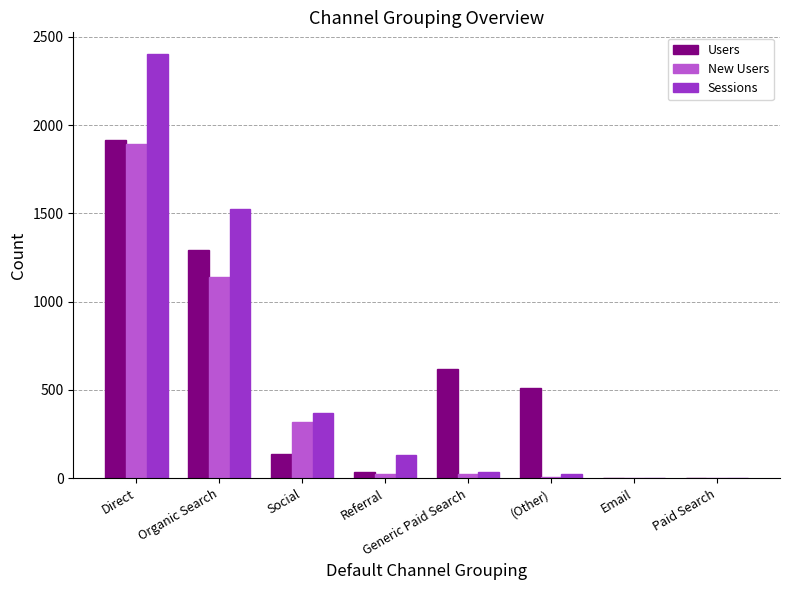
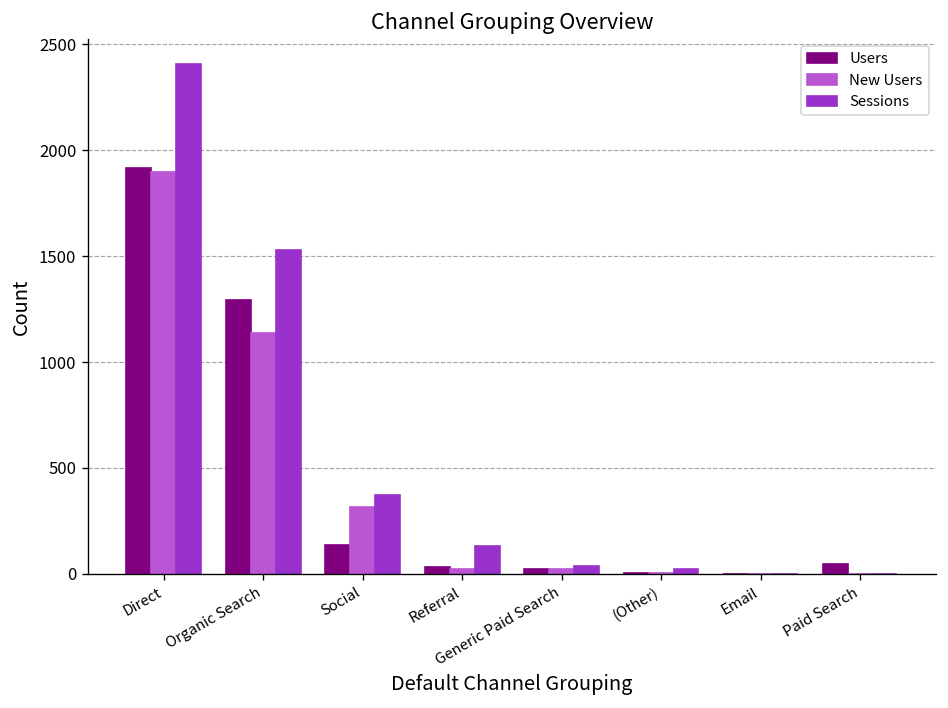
  {
    "Users": {
      "Direct": 1920,
      "Organic Search": 1290,
      "Social": 140,
      "Referral": 30,
-     "Generic Paid Search": 620,
-     "(Other)": 510,
-     "Paid Search": 0
+     "Generic Paid Search": 20,
+     "(Other)": 10,
+     "Paid Search": 50
    }
  }
